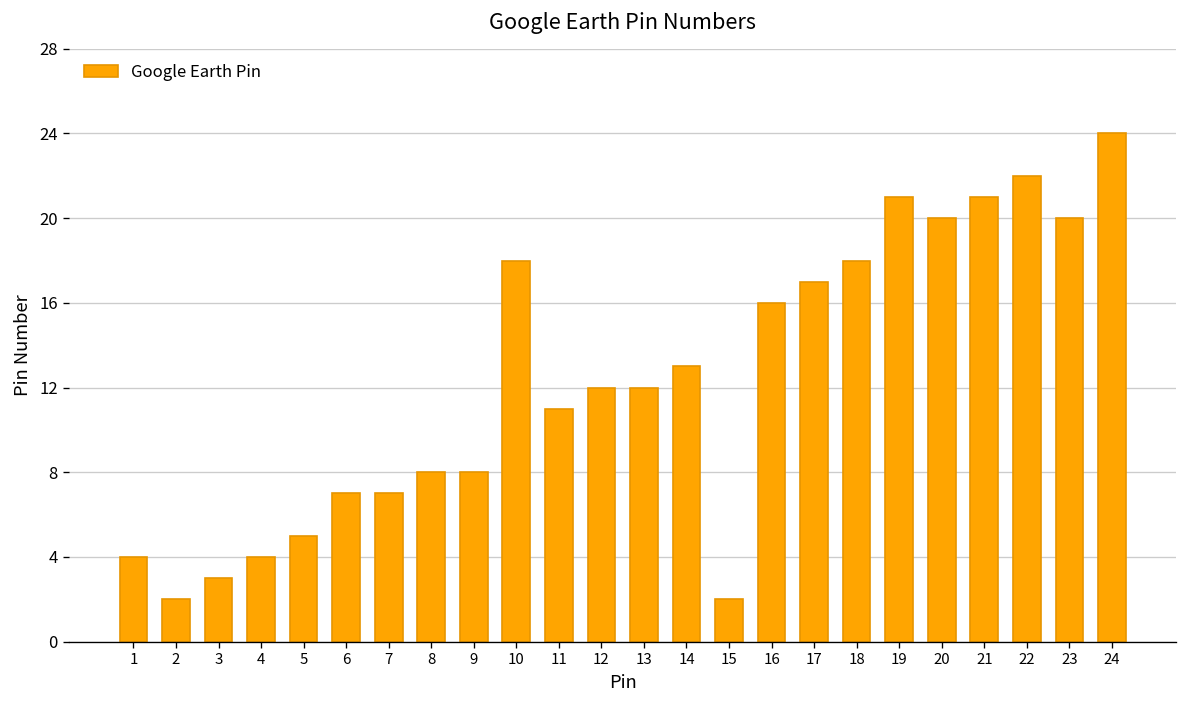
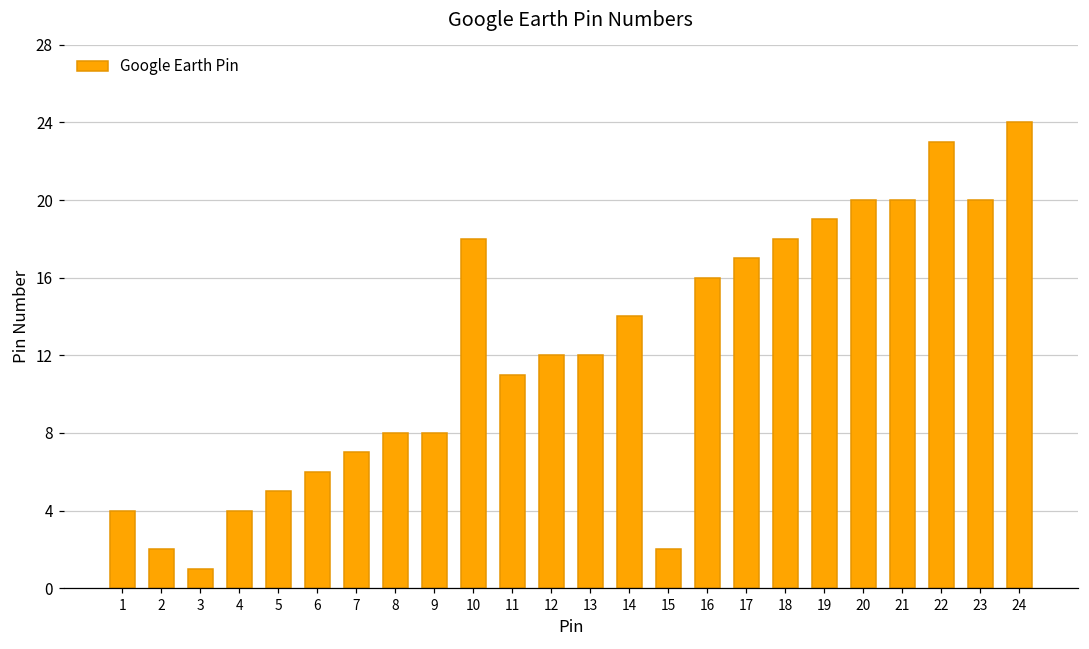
  {
    "1": 4,
    "2": 2,
-   "3": 3,
+   "3": 1,
    "4": 4,
    "5": 5,
-   "6": 7,
+   "6": 6,
    "7": 7,
    "8": 8,
    "9": 8,
    "10": 18,
    "11": 11,
    "12": 12,
    "13": 12,
-   "14": 13,
+   "14": 14,
    "15": 2,
    "16": 16,
    "17": 17,
    "18": 18,
-   "19": 21,
+   "19": 19,
    "20": 20,
-   "21": 21,
-   "22": 22,
+   "21": 20,
+   "22": 23,
    "23": 20,
    "24": 24
  }
